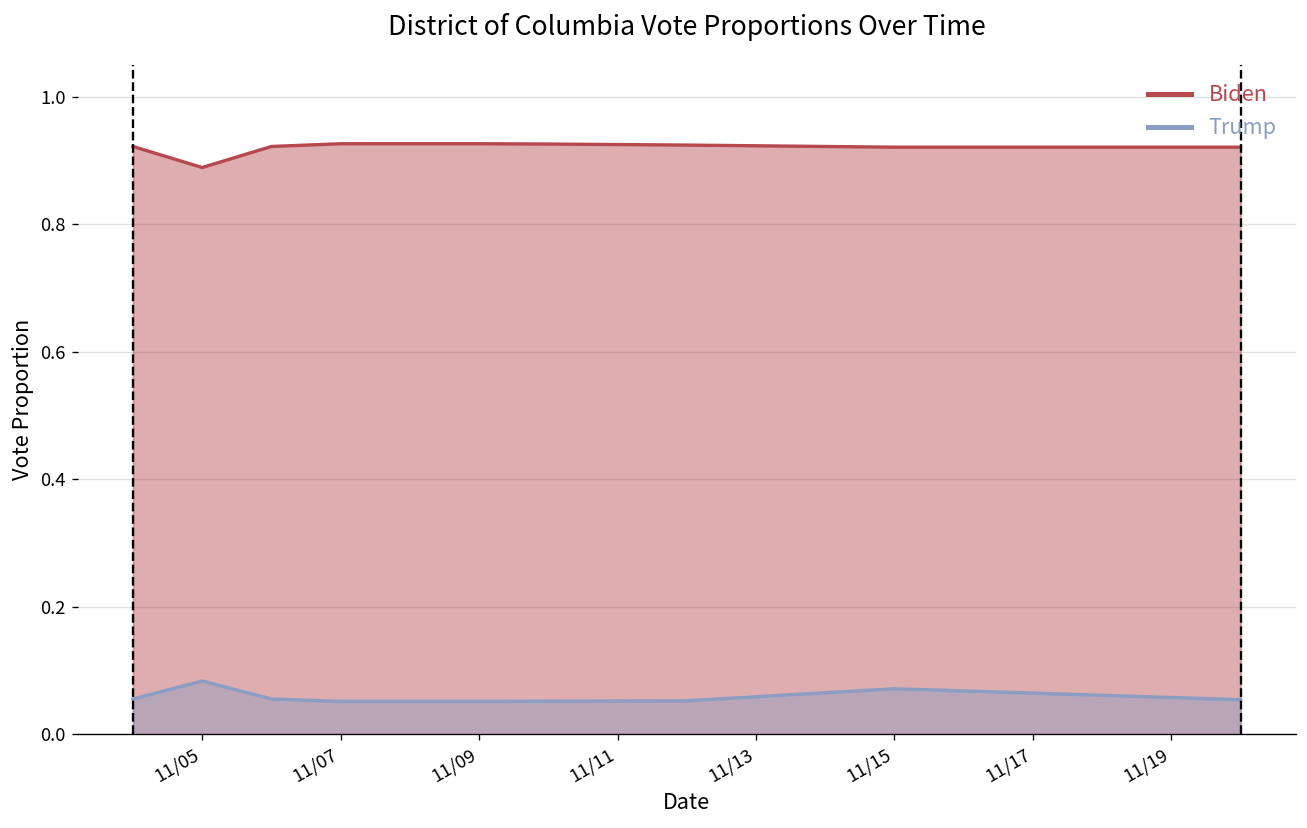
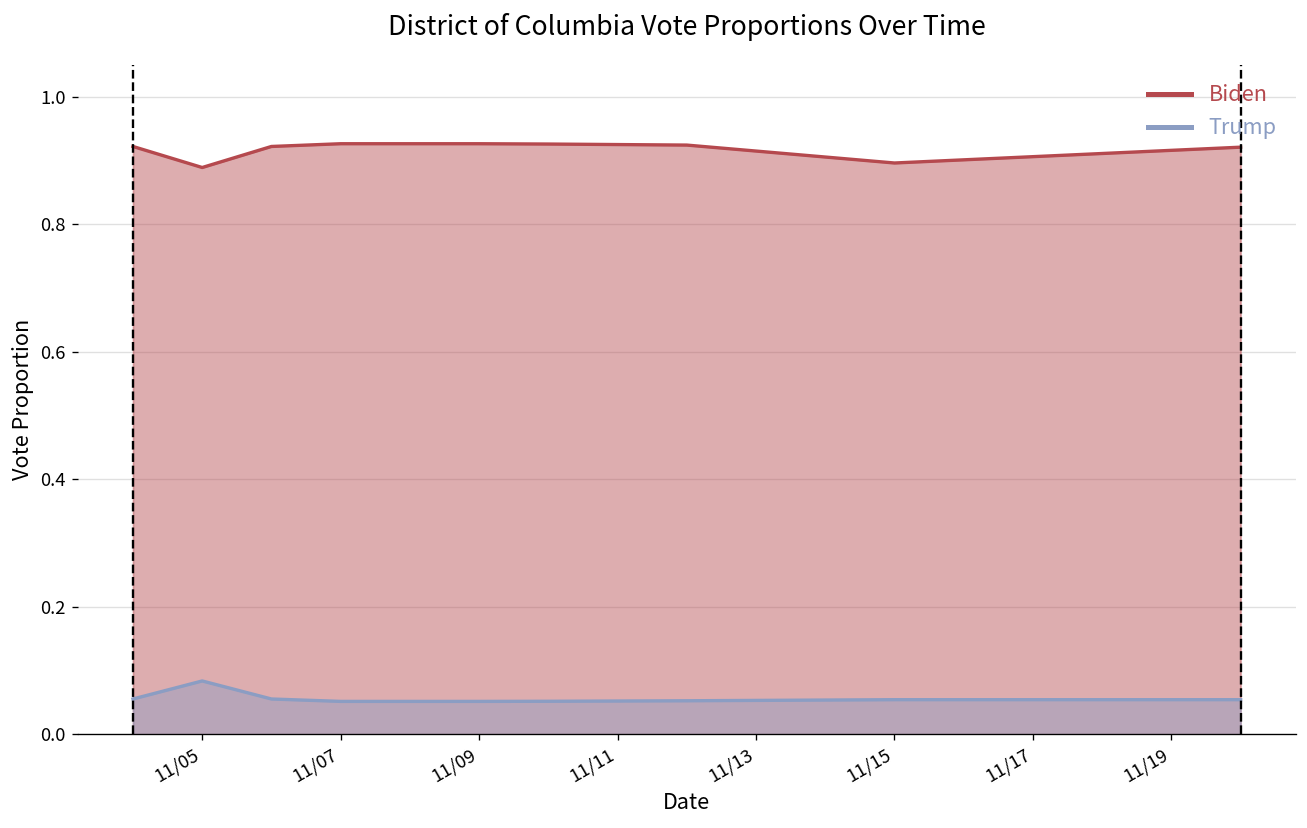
  {
    "Biden": {
      "11/05": 0.89,
      "11/07": 0.93,
      "11/09": 0.93,
-     "11/15": 0.92
+     "11/15": 0.90
    },
    "Trump": {
      "11/05": 0.08,
      "11/07": 0.05,
      "11/09": 0.05,
-     "11/15": 0.07
+     "11/15": 0.05
    }
  }
